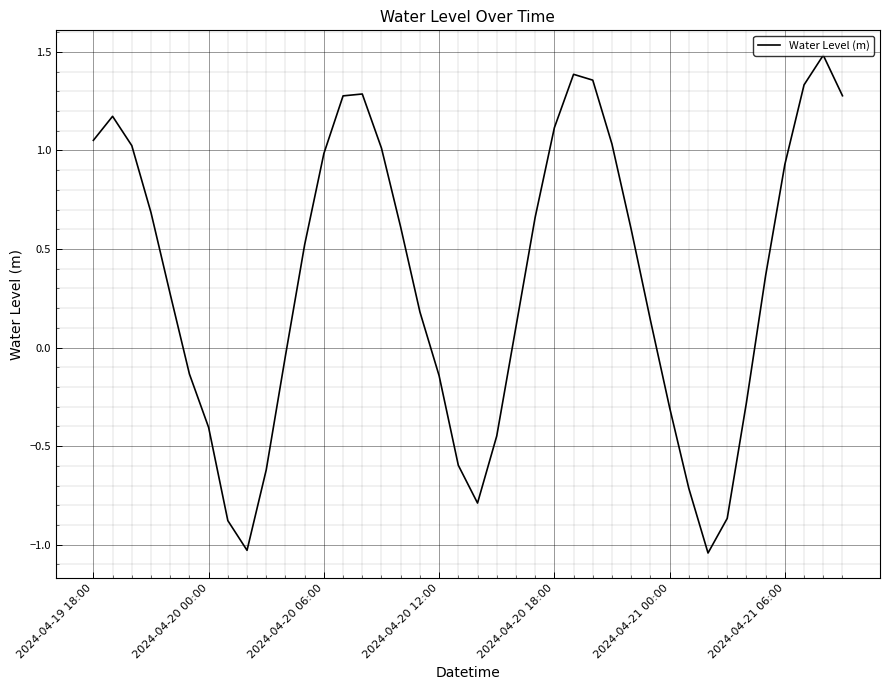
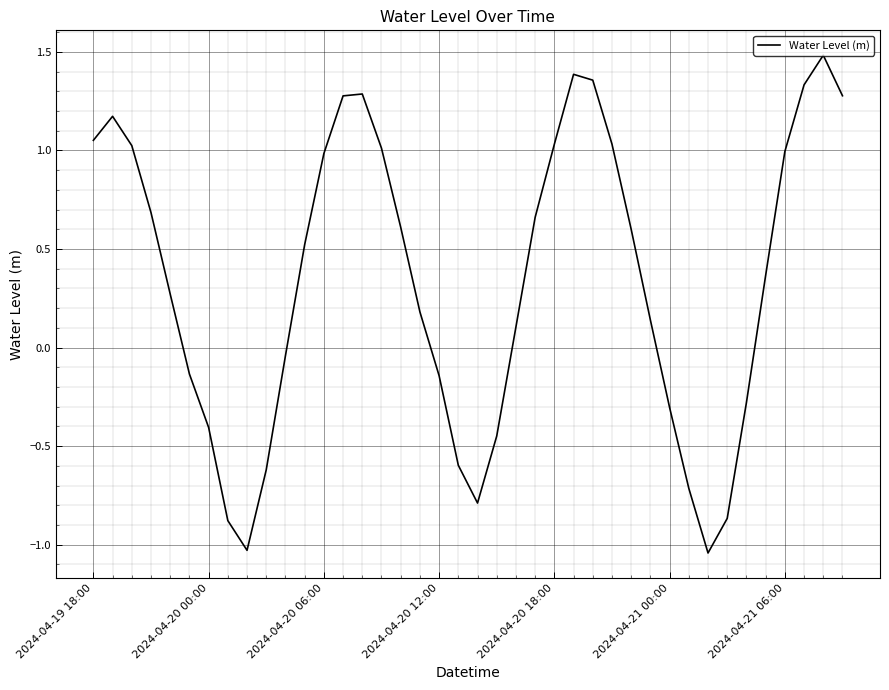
  {
    "2024-04-19 18:00": 1.05,
    "2024-04-20 00:00": -0.41,
    "2024-04-20 06:00": 0.98,
    "2024-04-20 12:00": -0.14,
-   "2024-04-20 18:00": 1.11,
+   "2024-04-20 18:00": 1.03,
    "2024-04-21 00:00": -0.30,
-   "2024-04-21 06:00": 0.93
+   "2024-04-21 06:00": 0.99
  }
